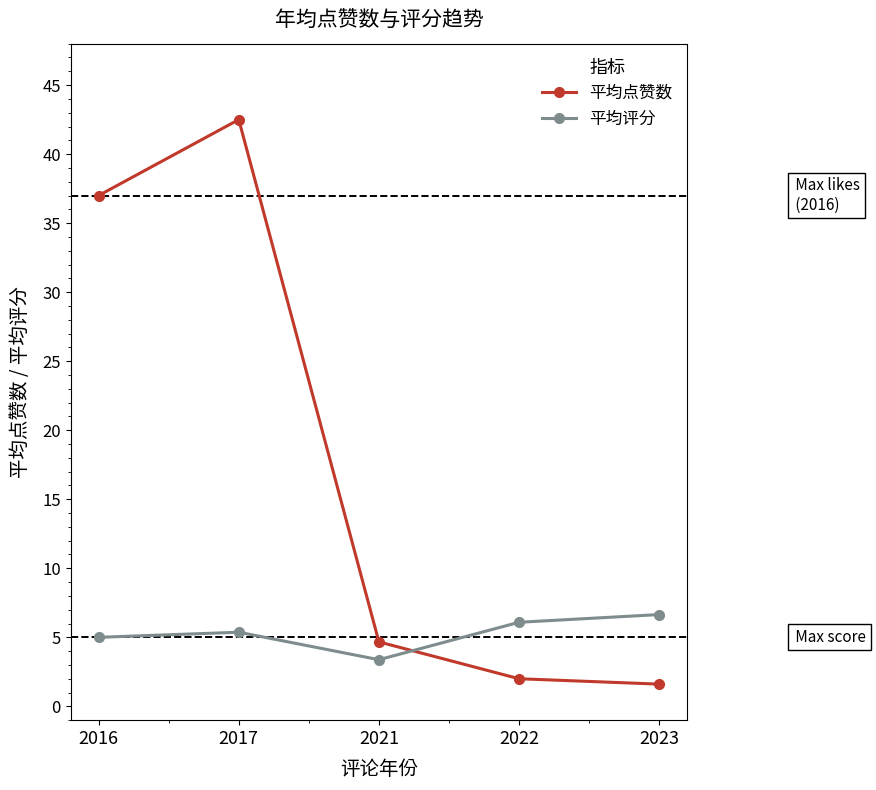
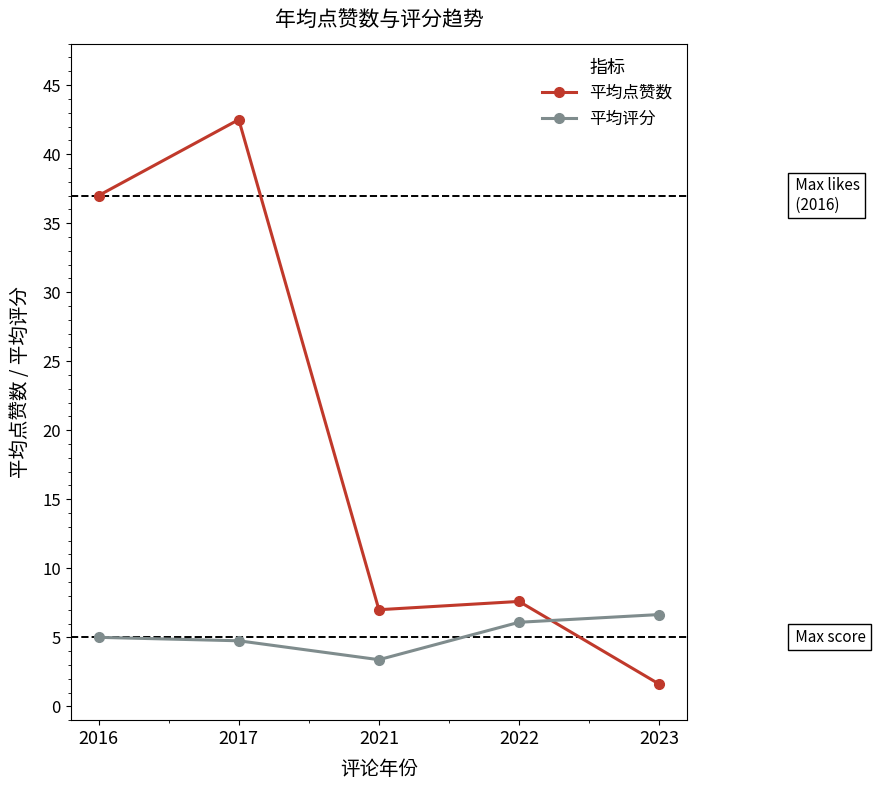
  {
    "平均点赞数": {
      "2016": 37.0,
      "2017": 42.5,
-     "2021": 4.7,
-     "2022": 2.0,
+     "2021": 7.0,
+     "2022": 7.6,
      "2023": 1.6
    },
    "平均评分": {
      "2016": 5.0,
-     "2017": 5.4,
+     "2017": 4.8,
      "2021": 3.4,
      "2022": 6.1,
      "2023": 6.7
    }
  }
